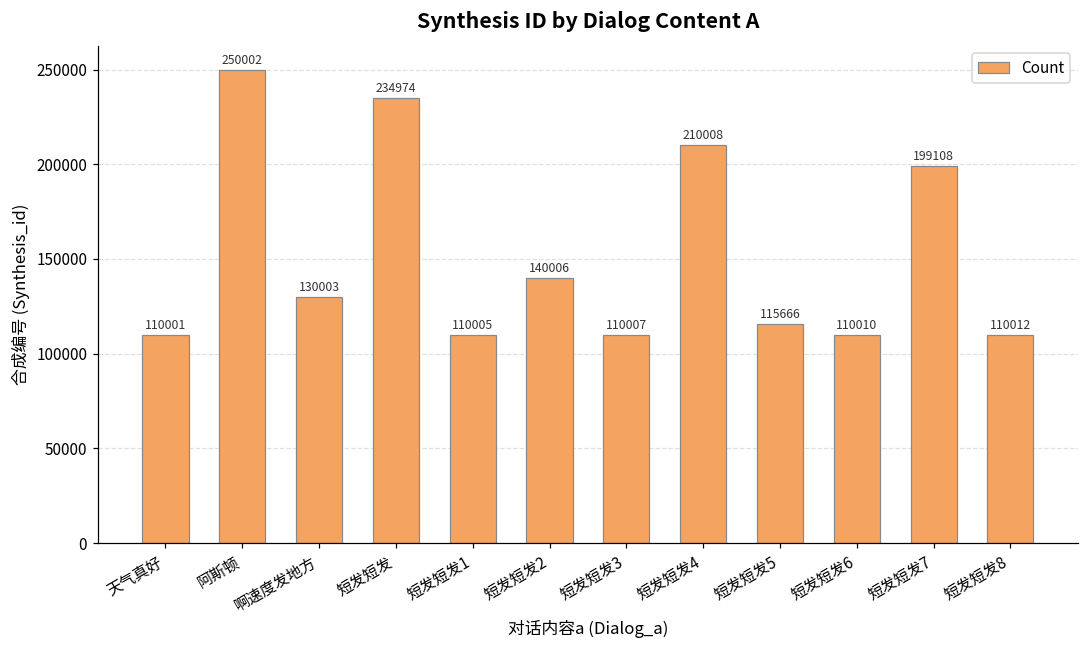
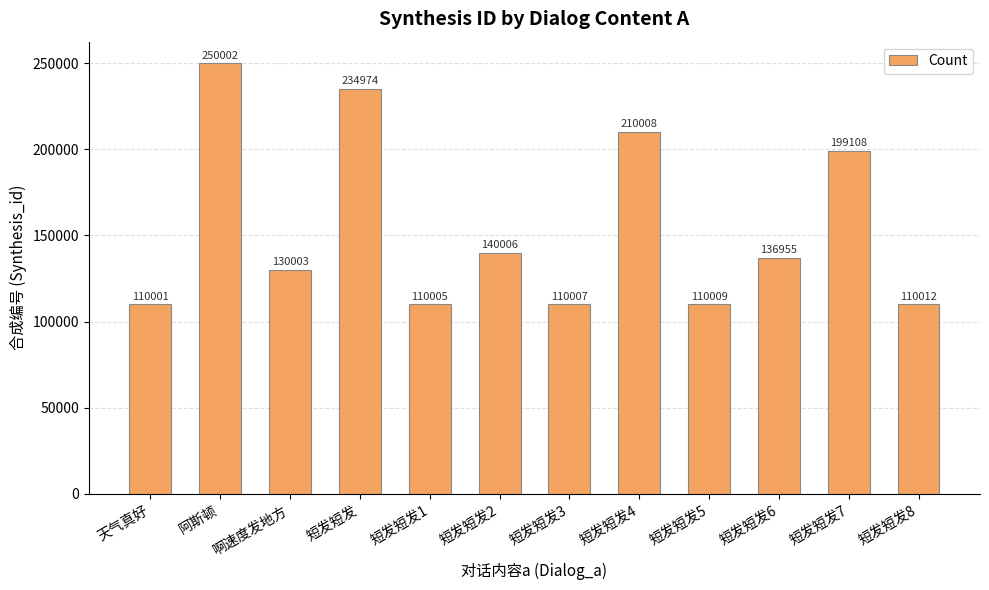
  {
    "天气真好": 110001,
    "阿斯顿": 250002,
    "啊速度发地方": 130003,
    "短发短发": 234974,
    "短发短发1": 110005,
    "短发短发2": 140006,
    "短发短发3": 110007,
    "短发短发4": 210008,
-   "短发短发5": 115666,
-   "短发短发6": 110010,
+   "短发短发5": 110009,
+   "短发短发6": 136955,
    "短发短发7": 199108,
    "短发短发8": 110012
  }
